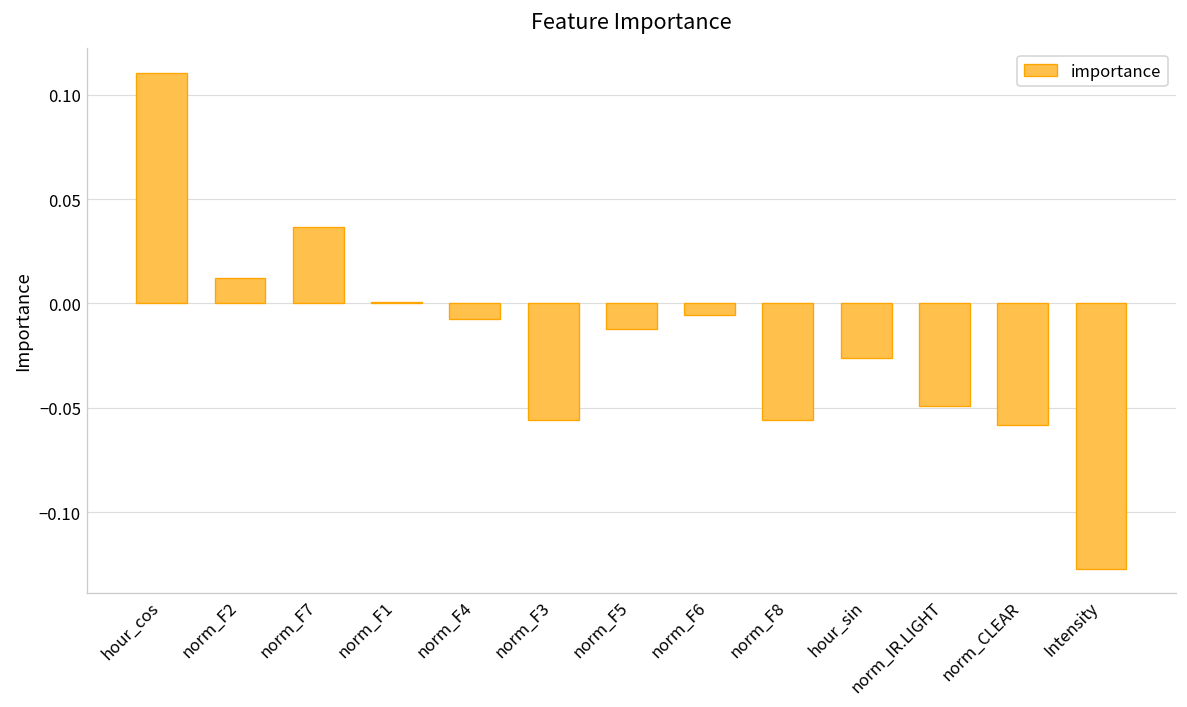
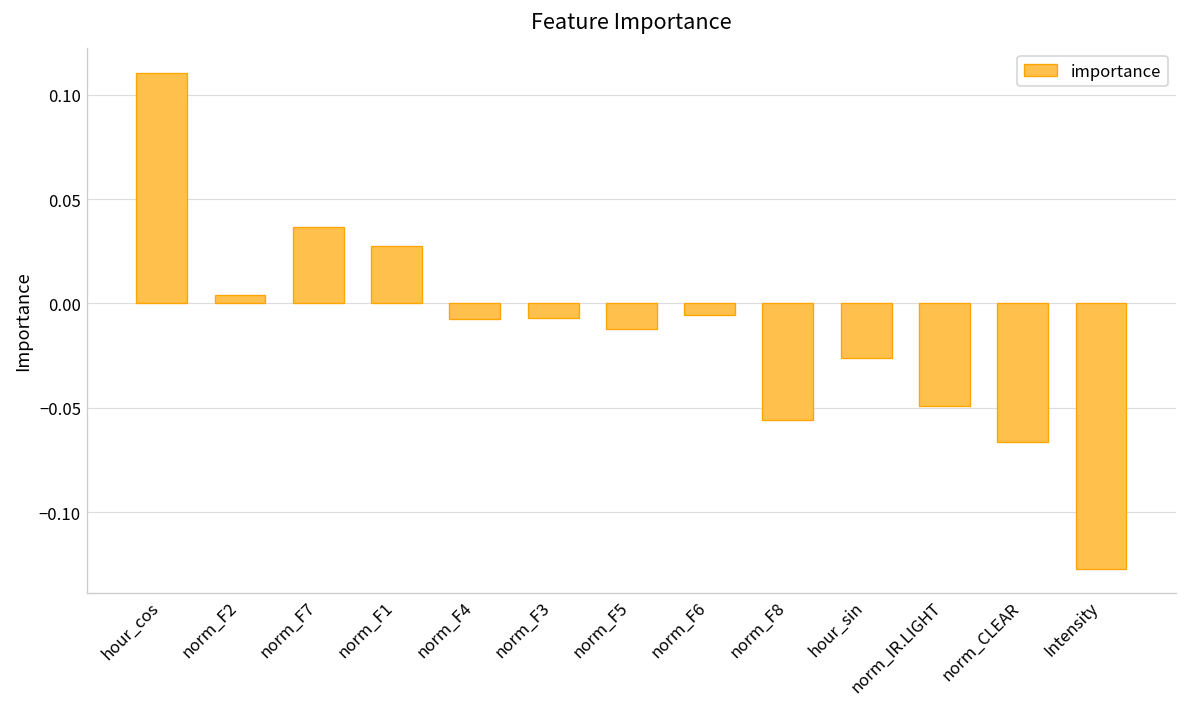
  {
    "hour_cos": 0.111,
-   "norm_F2": 0.012,
+   "norm_F2": 0.004,
    "norm_F7": 0.037,
-   "norm_F1": 0.001,
+   "norm_F1": 0.027,
    "norm_F4": -0.008,
-   "norm_F3": -0.056,
+   "norm_F3": -0.007,
    "norm_F5": -0.012,
    "norm_F6": -0.005,
    "norm_F8": -0.056,
    "hour_sin": -0.026,
    "norm_IR.LIGHT": -0.049,
-   "norm_CLEAR": -0.058,
+   "norm_CLEAR": -0.066,
    "Intensity": -0.127
  }
